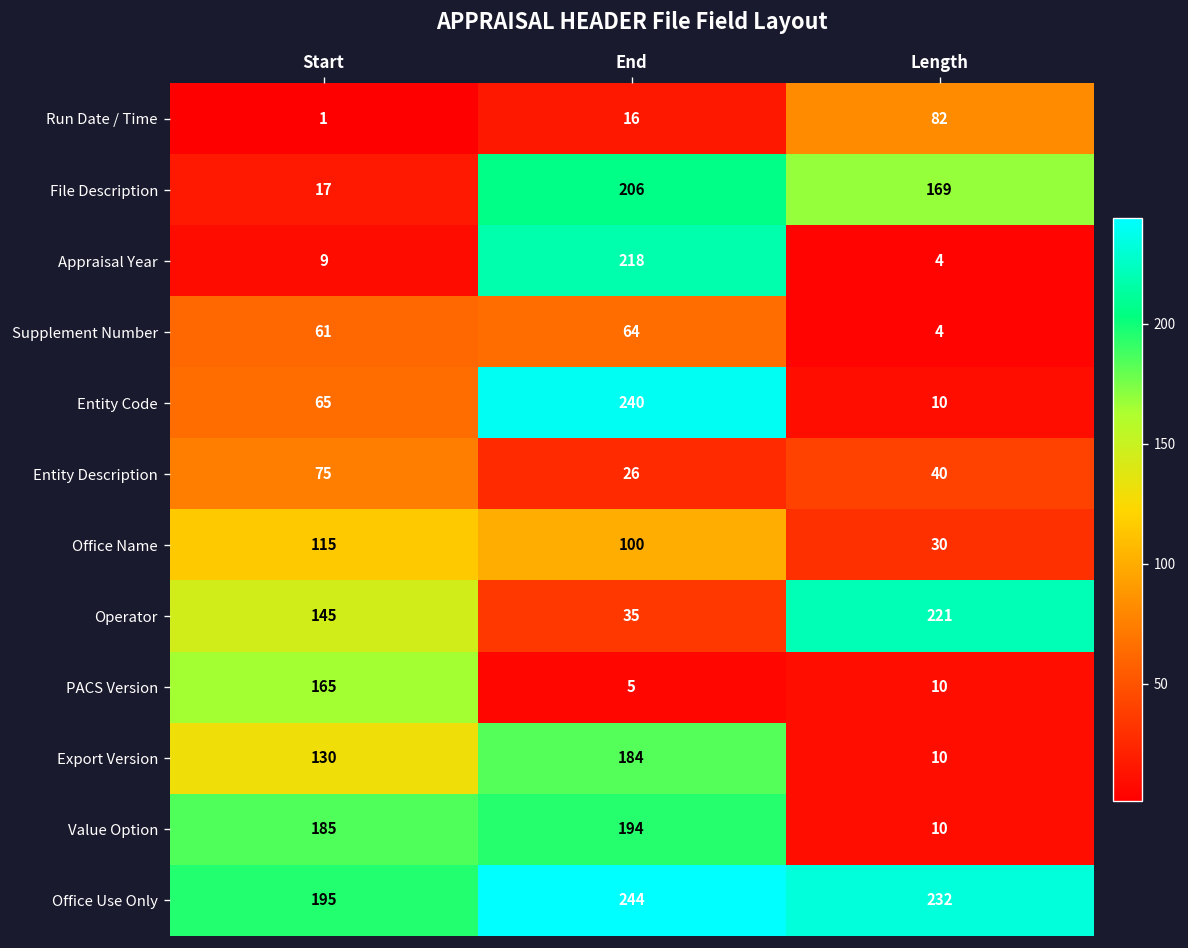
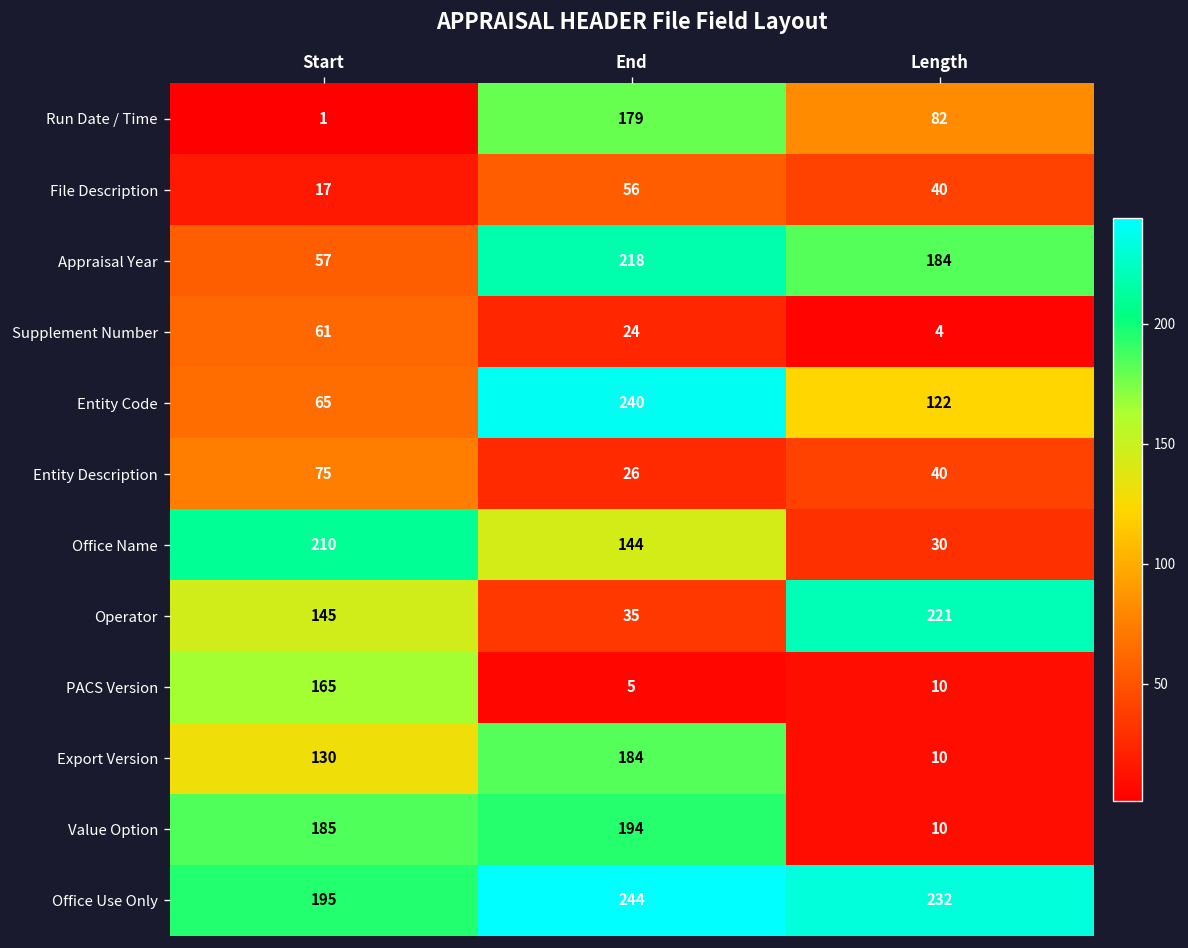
  {
    "Run Date / Time": {
      "Start": 1,
-     "End": 16,
+     "End": 179,
      "Length": 82
    },
    "File Description": {
      "Start": 17,
-     "End": 206,
-     "Length": 169
+     "End": 56,
+     "Length": 40
    },
    "Appraisal Year": {
-     "Start": 9,
+     "Start": 57,
      "End": 218,
-     "Length": 4
+     "Length": 184
    },
    "Supplement Number": {
      "Start": 61,
-     "End": 64,
+     "End": 24,
      "Length": 4
    },
    "Entity Code": {
      "Start": 65,
      "End": 240,
-     "Length": 10
+     "Length": 122
    },
    "Entity Description": {
      "Start": 75,
      "End": 26,
      "Length": 40
    },
    "Office Name": {
-     "Start": 115,
-     "End": 100,
+     "Start": 210,
+     "End": 144,
      "Length": 30
    },
    "Operator": {
      "Start": 145,
      "End": 35,
      "Length": 221
    },
    "PACS Version": {
      "Start": 165,
      "End": 5,
      "Length": 10
    },
    "Export Version": {
      "Start": 130,
      "End": 184,
      "Length": 10
    },
    "Value Option": {
      "Start": 185,
      "End": 194,
      "Length": 10
    },
    "Office Use Only": {
      "Start": 195,
      "End": 244,
      "Length": 232
    }
  }
